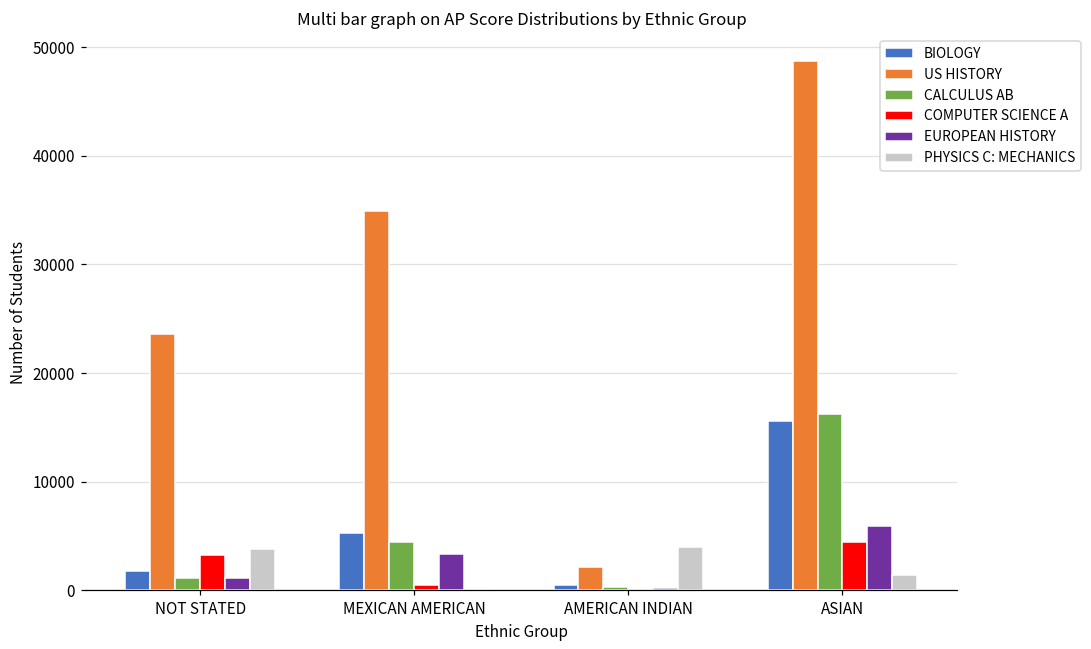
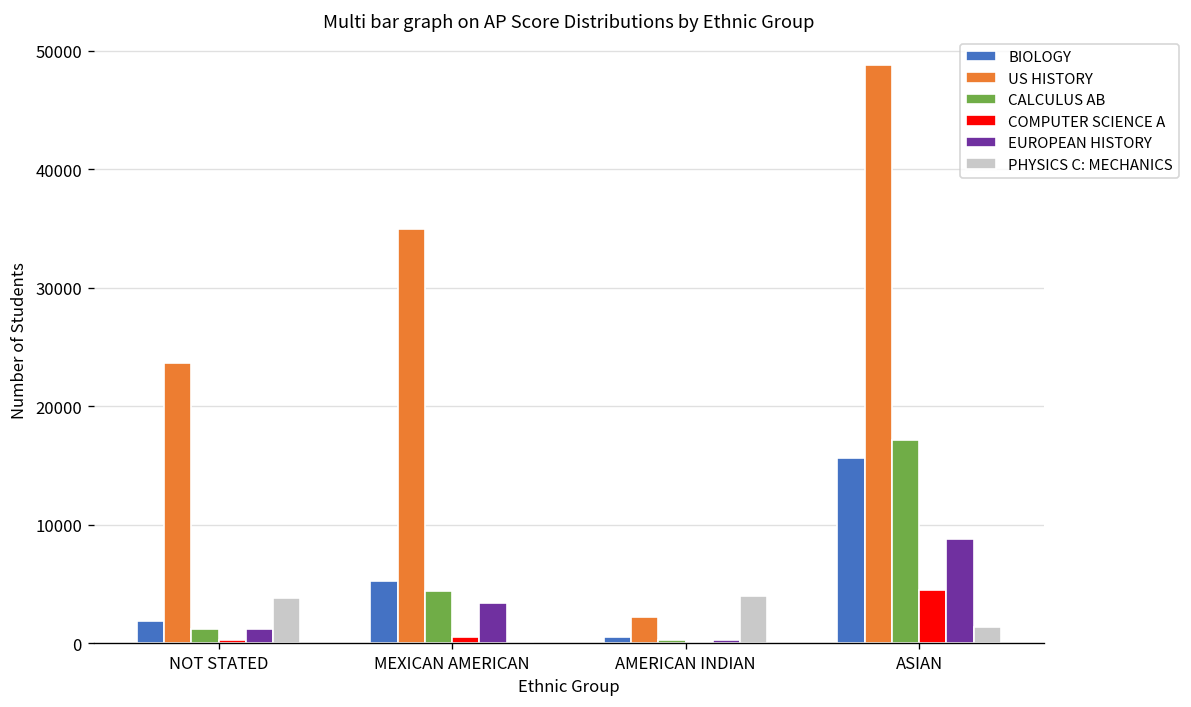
  {
    "BIOLOGY": {
      "NOT STATED": 2000,
      "MEXICAN AMERICAN": 5000,
      "AMERICAN INDIAN": 0,
      "ASIAN": 16000
    },
    "US HISTORY": {
      "NOT STATED": 24000,
      "MEXICAN AMERICAN": 35000,
      "AMERICAN INDIAN": 2000,
      "ASIAN": 49000
    },
    "CALCULUS AB": {
      "NOT STATED": 1000,
      "MEXICAN AMERICAN": 4000,
      "AMERICAN INDIAN": 0,
-     "ASIAN": 16000
+     "ASIAN": 17000
    },
    "COMPUTER SCIENCE A": {
-     "NOT STATED": 3000,
+     "NOT STATED": 0,
      "MEXICAN AMERICAN": 1000,
      "ASIAN": 4000
    },
    "EUROPEAN HISTORY": {
      "NOT STATED": 1000,
      "MEXICAN AMERICAN": 3000,
-     "ASIAN": 6000
+     "ASIAN": 9000
    },
    "PHYSICS C: MECHANICS": {
      "NOT STATED": 4000,
      "AMERICAN INDIAN": 4000,
      "ASIAN": 1000
    }
  }
